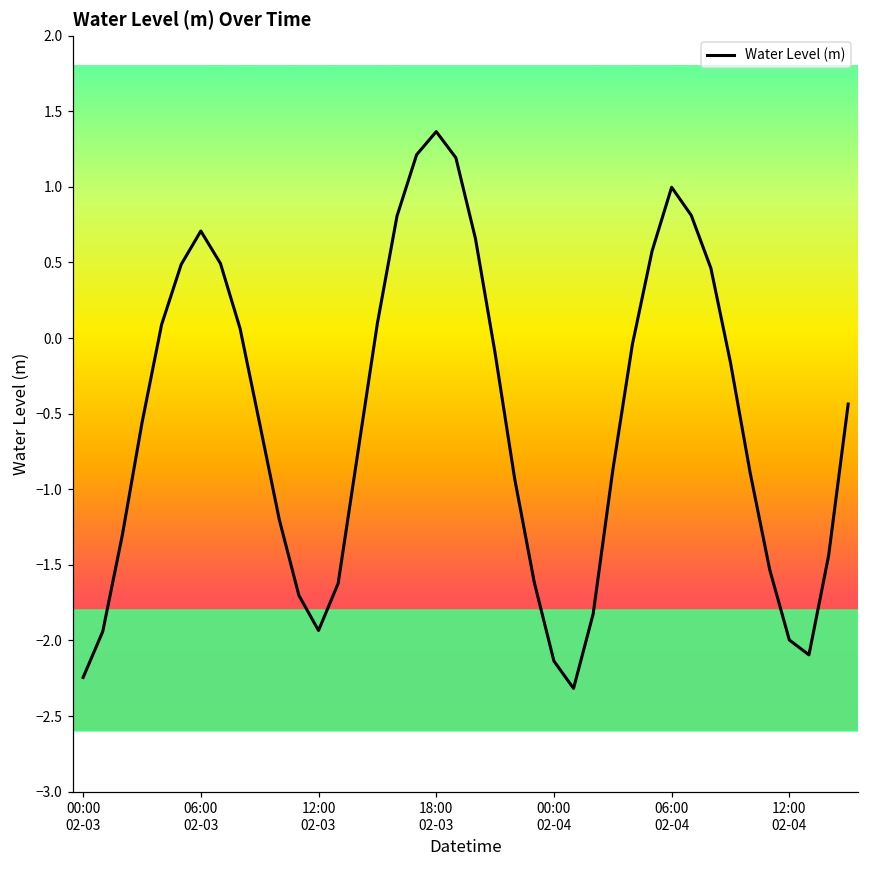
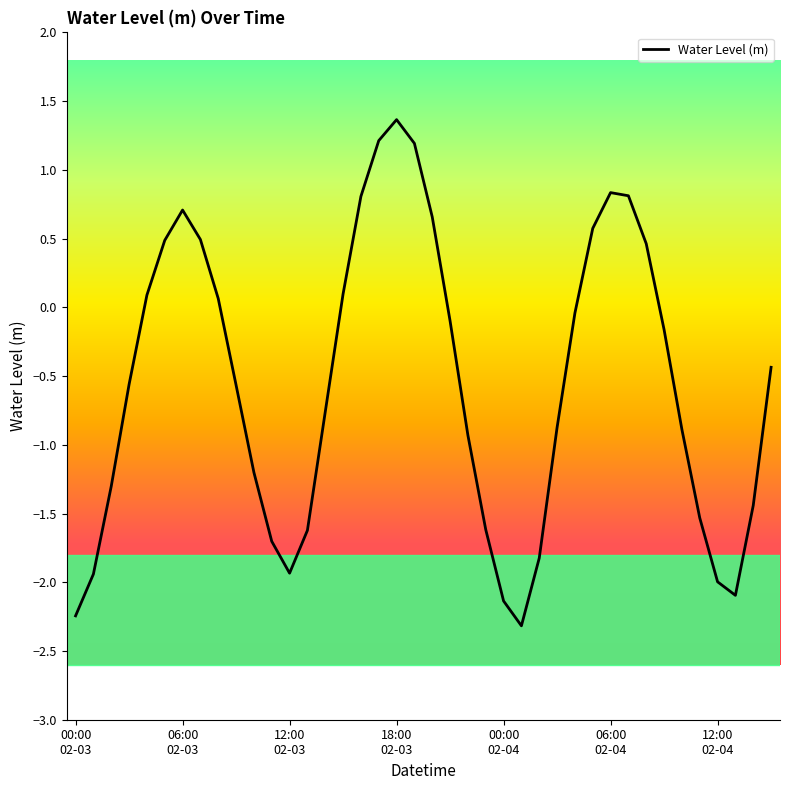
  {
    "06:00 02-03": 0.71,
    "18:00 02-03": 1.37,
-   "06:00 02-04": 1.00
+   "06:00 02-04": 0.83
  }
